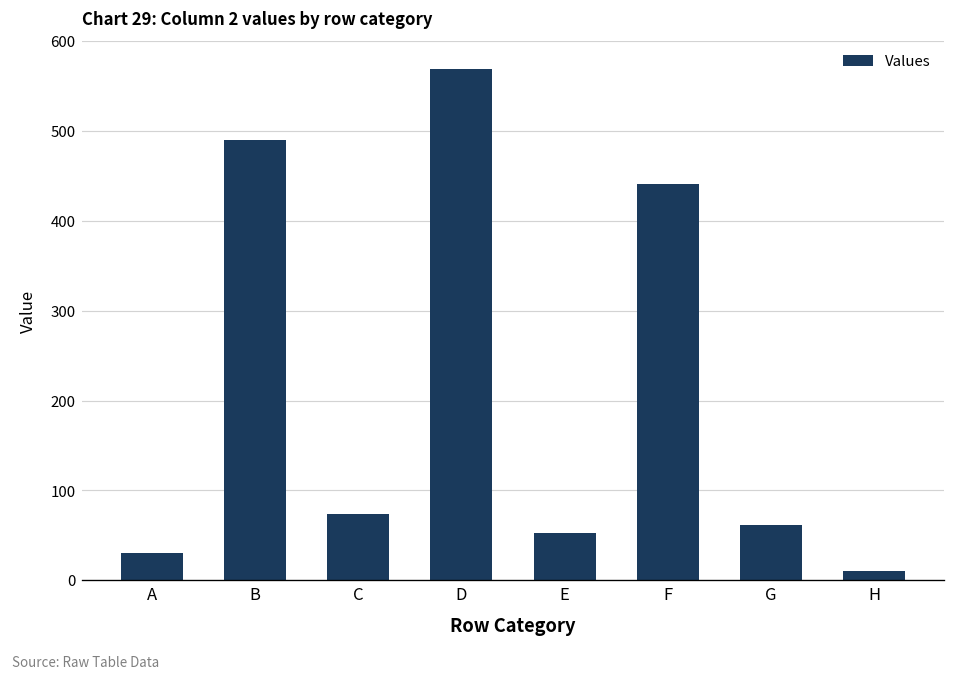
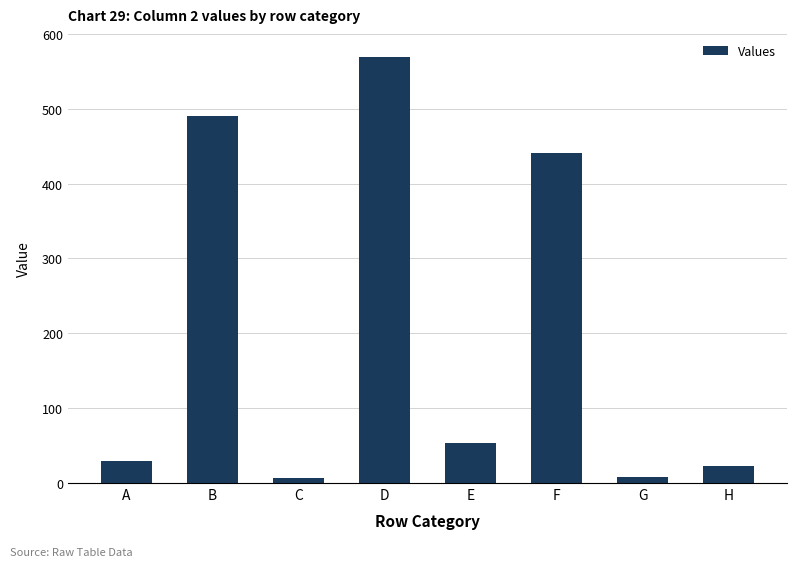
  {
    "A": 30,
    "B": 490,
-   "C": 70,
+   "C": 10,
    "D": 570,
    "E": 50,
    "F": 440,
-   "G": 60,
-   "H": 10
+   "G": 10,
+   "H": 20
  }
